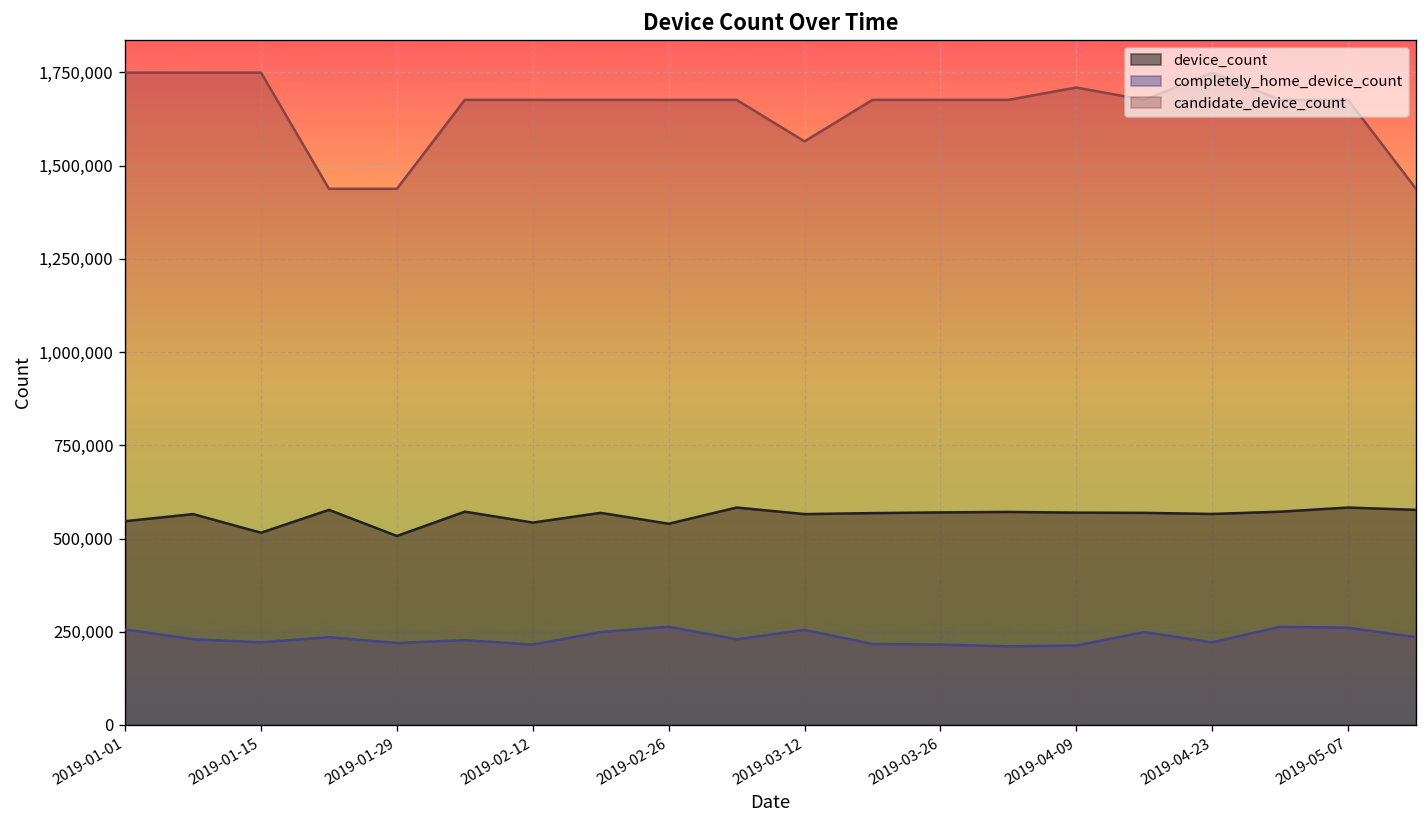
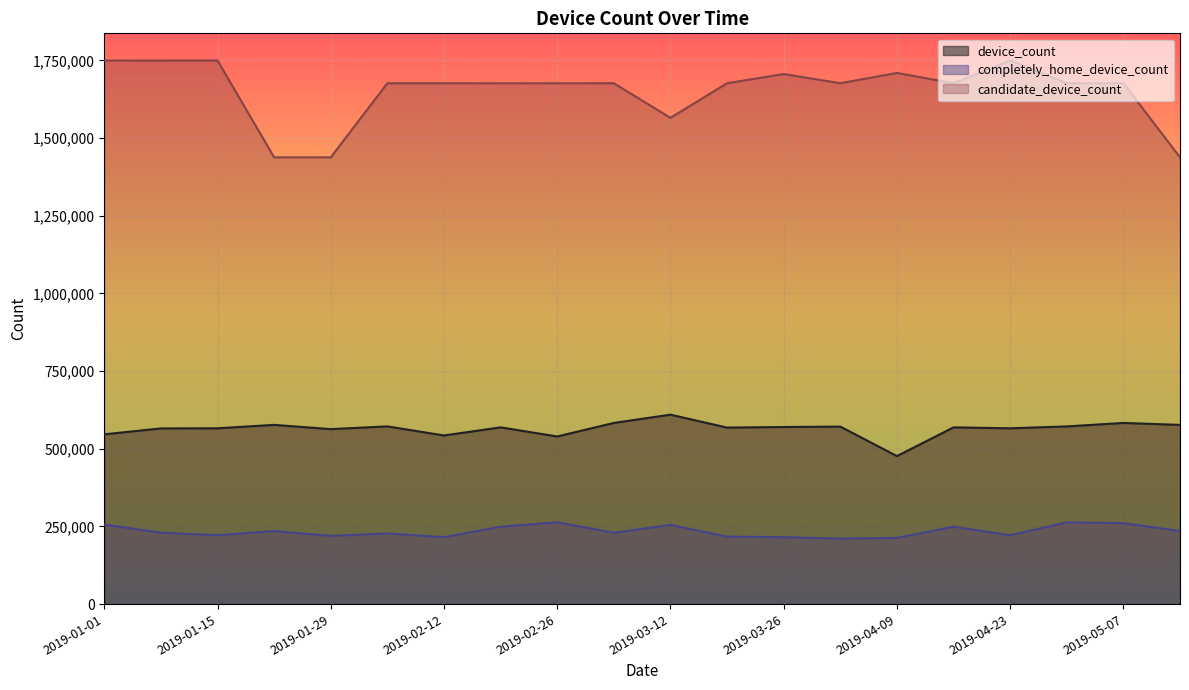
  {
    "device_count": {
      "2019-01-01": "550,000",
-     "2019-01-15": "520,000",
-     "2019-01-29": "510,000",
+     "2019-01-15": "570,000",
+     "2019-01-29": "560,000",
      "2019-02-12": "540,000",
      "2019-02-26": "540,000",
-     "2019-03-12": "570,000",
+     "2019-03-12": "610,000",
      "2019-03-26": "570,000",
-     "2019-04-09": "570,000",
+     "2019-04-09": "480,000",
      "2019-04-23": "570,000",
      "2019-05-07": "580,000"
    },
    "completely_home_device_count": {
      "2019-01-01": "260,000",
      "2019-01-15": "220,000",
      "2019-01-29": "220,000",
      "2019-02-12": "220,000",
      "2019-02-26": "260,000",
      "2019-03-12": "260,000",
      "2019-03-26": "220,000",
      "2019-04-09": "210,000",
      "2019-04-23": "220,000",
      "2019-05-07": "260,000"
    },
    "candidate_device_count": {
      "2019-01-01": "1,750,000",
      "2019-01-15": "1,750,000",
      "2019-01-29": "1,440,000",
      "2019-02-12": "1,680,000",
      "2019-02-26": "1,680,000",
      "2019-03-12": "1,570,000",
-     "2019-03-26": "1,680,000",
+     "2019-03-26": "1,710,000",
      "2019-04-09": "1,710,000"
    }
  }
